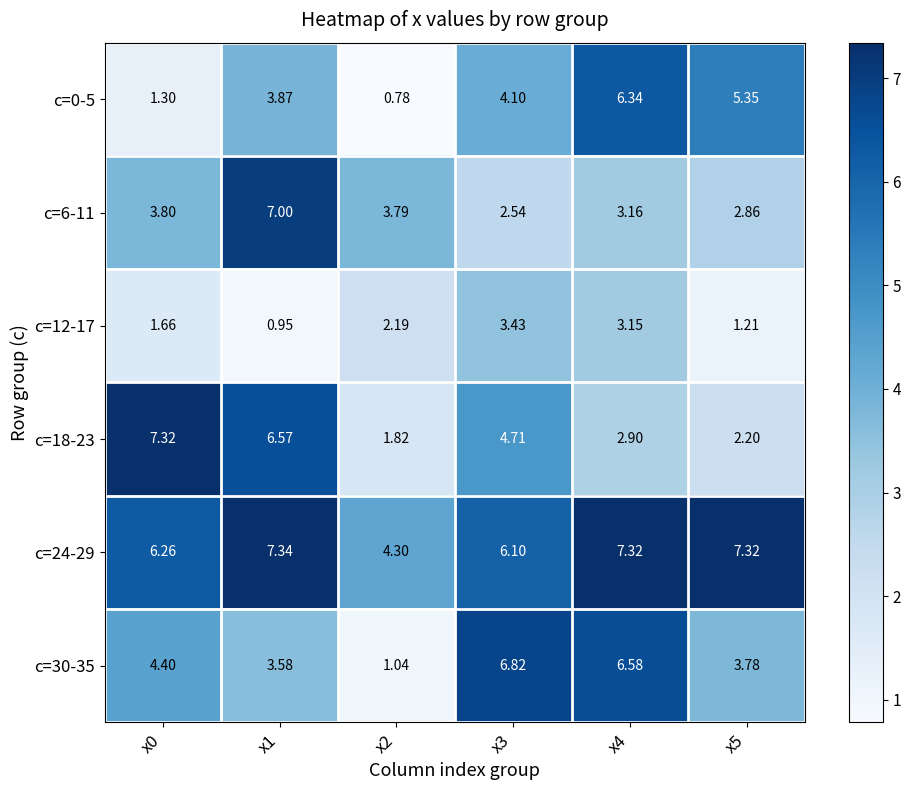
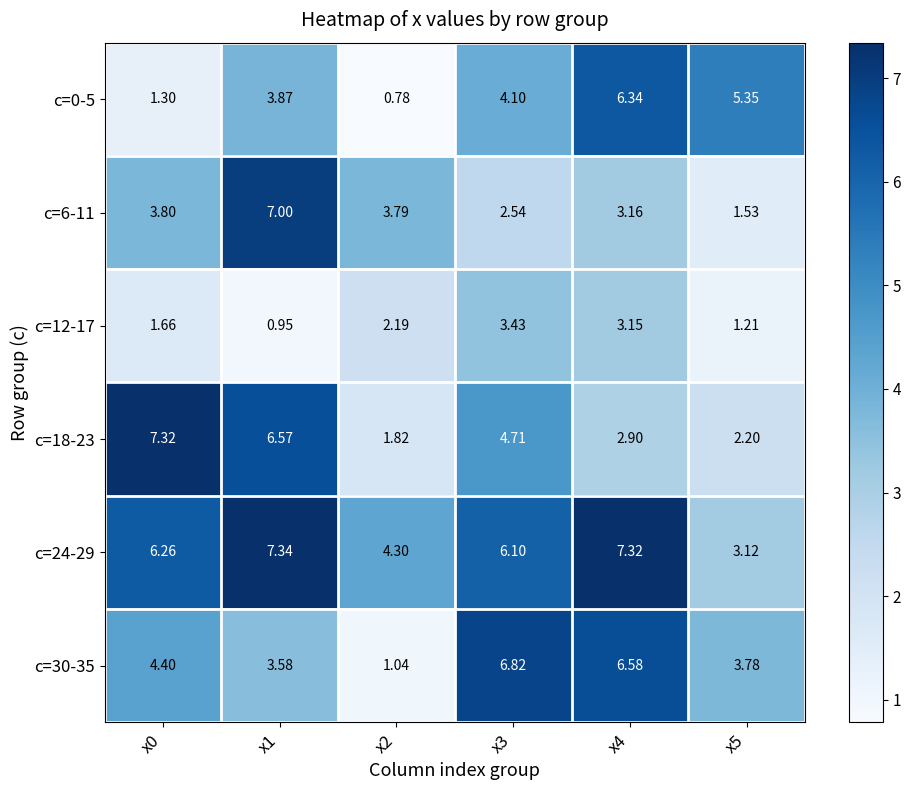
  {
    "c=0-5": {
      "x0": 1.30,
      "x1": 3.87,
      "x2": 0.78,
      "x3": 4.10,
      "x4": 6.34,
      "x5": 5.35
    },
    "c=6-11": {
      "x0": 3.80,
      "x1": 7.00,
      "x2": 3.79,
      "x3": 2.54,
      "x4": 3.16,
-     "x5": 2.86
+     "x5": 1.53
    },
    "c=12-17": {
      "x0": 1.66,
      "x1": 0.95,
      "x2": 2.19,
      "x3": 3.43,
      "x4": 3.15,
      "x5": 1.21
    },
    "c=18-23": {
      "x0": 7.32,
      "x1": 6.57,
      "x2": 1.82,
      "x3": 4.71,
      "x4": 2.90,
      "x5": 2.20
    },
    "c=24-29": {
      "x0": 6.26,
      "x1": 7.34,
      "x2": 4.30,
      "x3": 6.10,
      "x4": 7.32,
-     "x5": 7.32
+     "x5": 3.12
    },
    "c=30-35": {
      "x0": 4.40,
      "x1": 3.58,
      "x2": 1.04,
      "x3": 6.82,
      "x4": 6.58,
      "x5": 3.78
    }
  }
